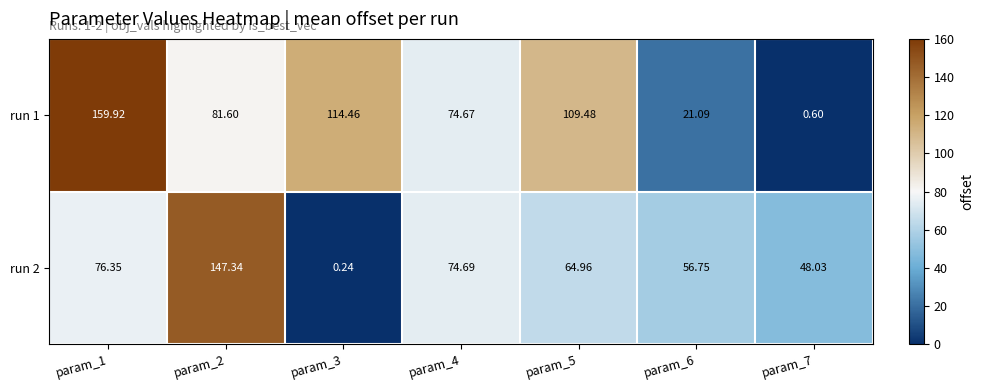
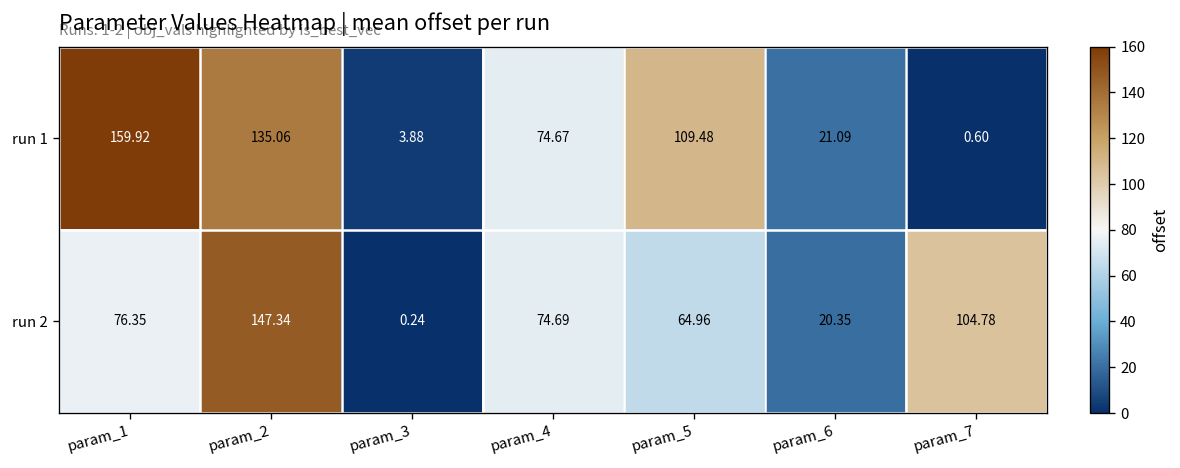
  {
    "run 1": {
      "param_1": 159.92,
-     "param_2": 81.60,
-     "param_3": 114.46,
+     "param_2": 135.06,
+     "param_3": 3.88,
      "param_4": 74.67,
      "param_5": 109.48,
      "param_6": 21.09,
      "param_7": 0.60
    },
    "run 2": {
      "param_1": 76.35,
      "param_2": 147.34,
      "param_3": 0.24,
      "param_4": 74.69,
      "param_5": 64.96,
-     "param_6": 56.75,
-     "param_7": 48.03
+     "param_6": 20.35,
+     "param_7": 104.78
    }
  }
